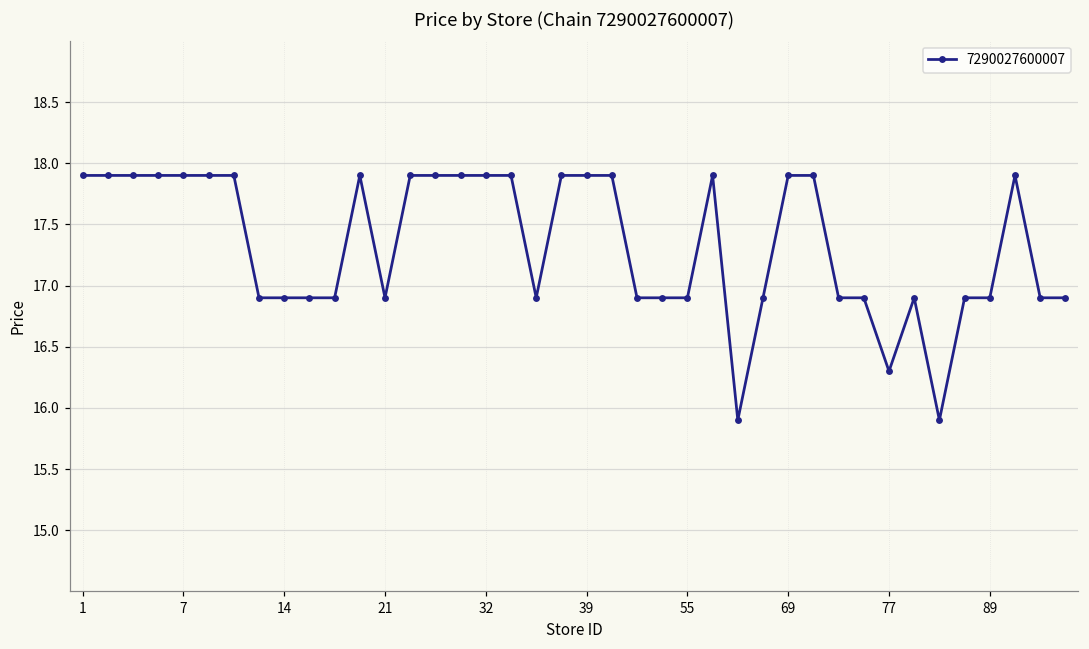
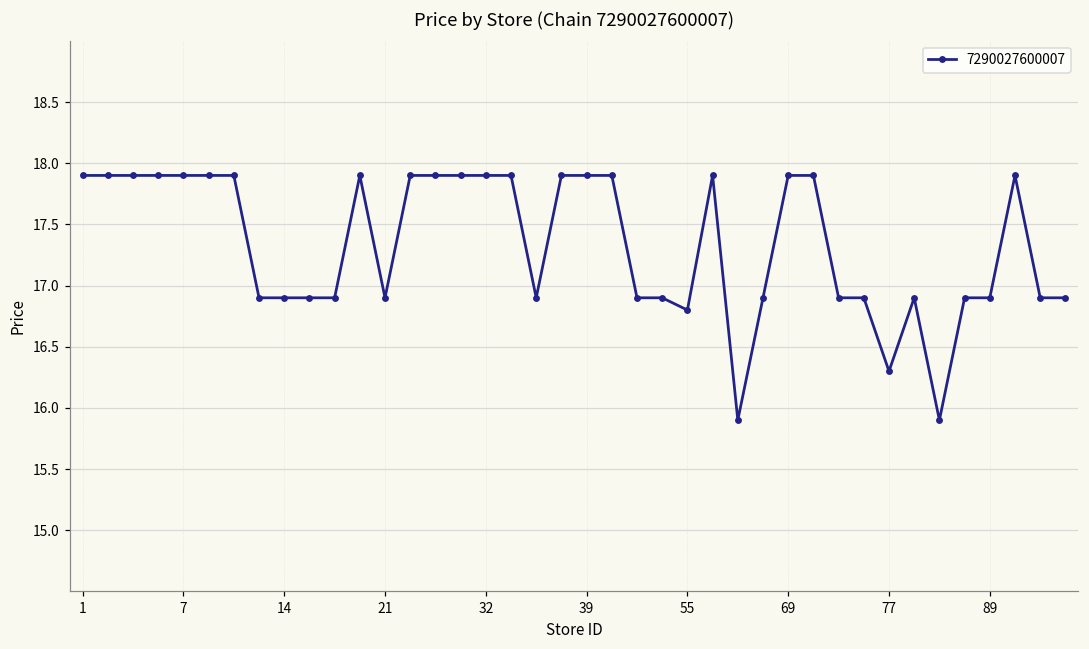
  {
    "32": 17.9,
-   "55": 16.9,
+   "55": 16.8,
    "69": 17.9,
    "77": 16.3,
    "89": 16.9
  }
